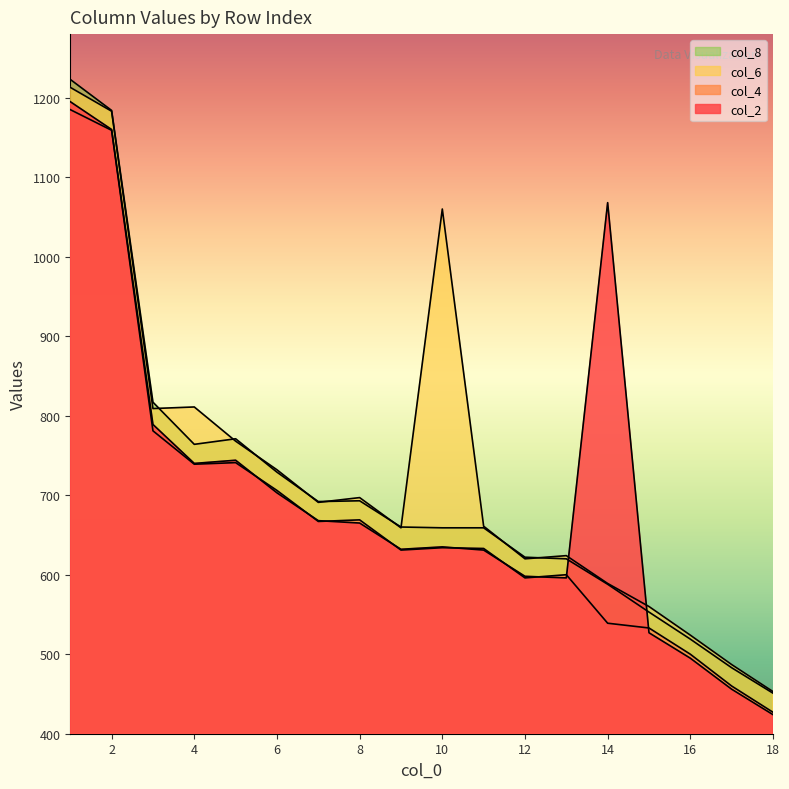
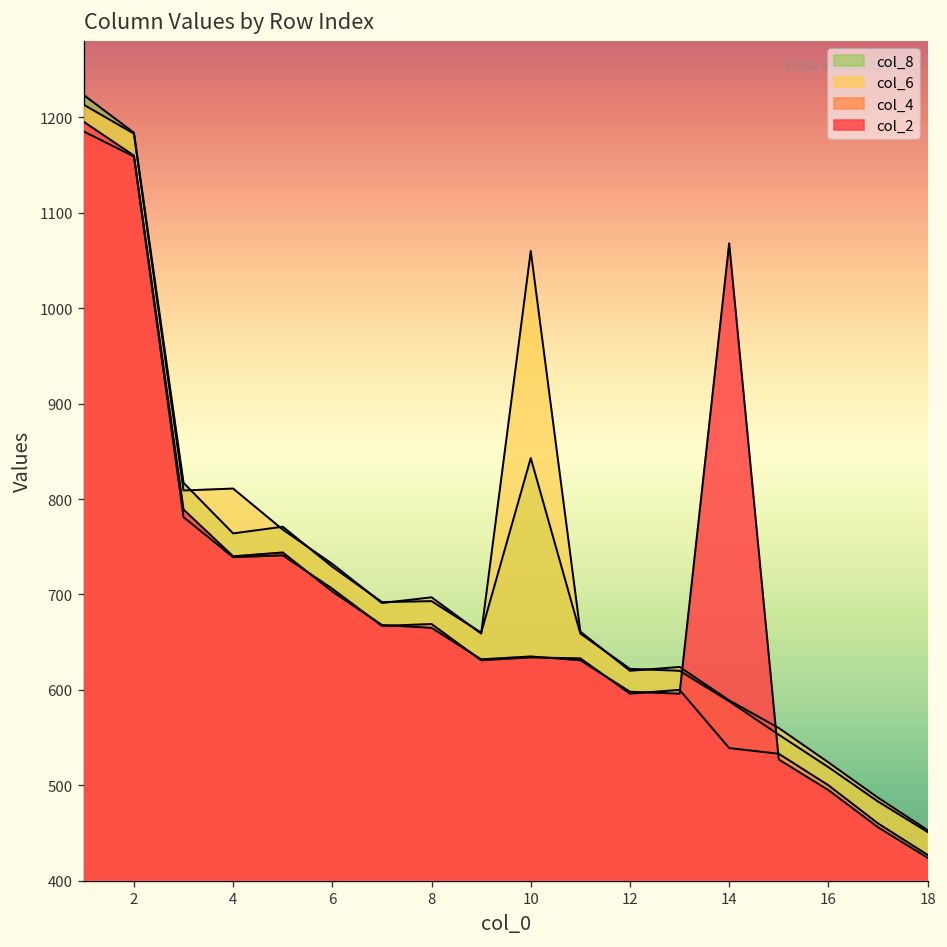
  {
    "col_8": {
      "4": 760,
      "8": 690,
-     "10": 660,
+     "10": 840,
      "16": 520
    },
    "col_6": {
      "4": 810,
      "8": 700,
      "10": 1060,
      "16": 520
    },
    "col_4": {
      "8": 670,
      "14": 540,
      "16": 500
    },
    "col_2": {
      "8": 670,
      "14": 1070,
      "16": 500
    }
  }
